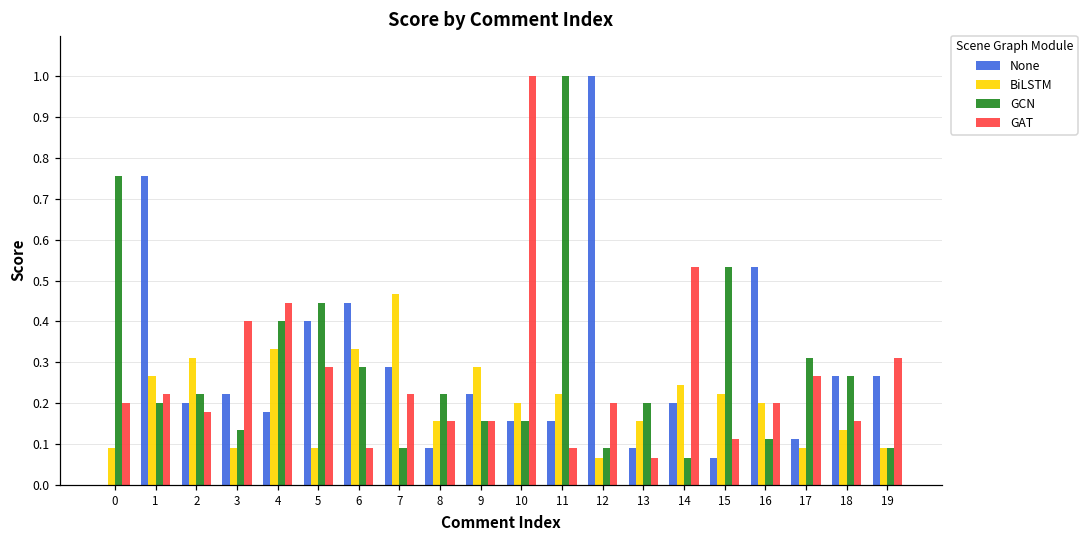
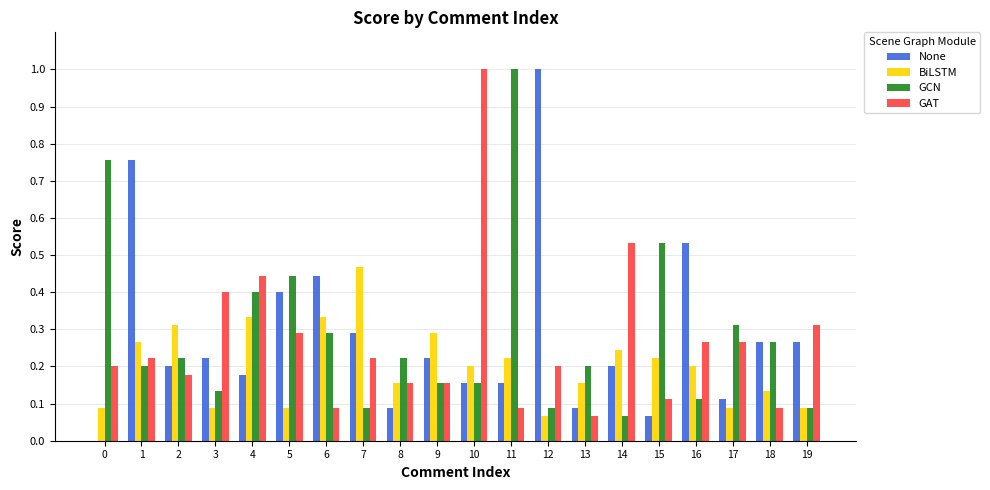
  {
    "None": {
      "0": 0.00,
      "1": 0.76,
      "2": 0.20,
      "3": 0.22,
      "4": 0.18,
      "5": 0.40,
      "6": 0.44,
      "7": 0.29,
      "8": 0.09,
      "9": 0.22,
      "10": 0.16,
      "11": 0.16,
      "12": 1.00,
      "13": 0.09,
      "14": 0.20,
      "15": 0.07,
      "16": 0.53,
      "17": 0.11,
      "18": 0.27,
      "19": 0.27
    },
    "BiLSTM": {
      "0": 0.09,
      "1": 0.27,
      "2": 0.31,
      "3": 0.09,
      "4": 0.33,
      "5": 0.09,
      "6": 0.33,
      "7": 0.47,
      "8": 0.16,
      "9": 0.29,
      "10": 0.20,
      "11": 0.22,
      "12": 0.07,
      "13": 0.16,
      "14": 0.24,
      "15": 0.22,
      "16": 0.20,
      "17": 0.09,
      "18": 0.13,
      "19": 0.09
    },
    "GCN": {
      "0": 0.76,
      "1": 0.20,
      "2": 0.22,
      "3": 0.13,
      "4": 0.40,
      "5": 0.44,
      "6": 0.29,
      "7": 0.09,
      "8": 0.22,
      "9": 0.16,
      "10": 0.16,
      "11": 1.00,
      "12": 0.09,
      "13": 0.20,
      "14": 0.07,
      "15": 0.53,
      "16": 0.11,
      "17": 0.31,
      "18": 0.27,
      "19": 0.09
    },
    "GAT": {
      "0": 0.20,
      "1": 0.22,
      "2": 0.18,
      "3": 0.40,
      "4": 0.44,
      "5": 0.29,
      "6": 0.09,
      "7": 0.22,
      "8": 0.16,
      "9": 0.16,
      "10": 1.00,
      "11": 0.09,
      "12": 0.20,
      "13": 0.07,
      "14": 0.53,
      "15": 0.11,
-     "16": 0.20,
+     "16": 0.27,
      "17": 0.27,
-     "18": 0.16,
+     "18": 0.09,
      "19": 0.31
    }
  }
